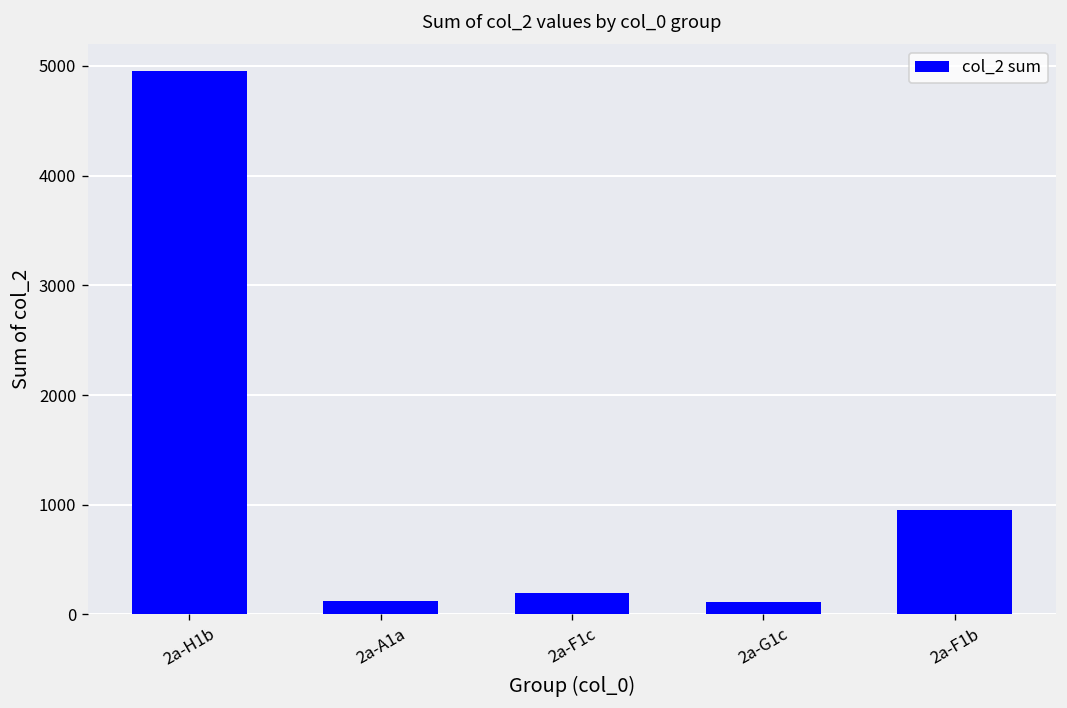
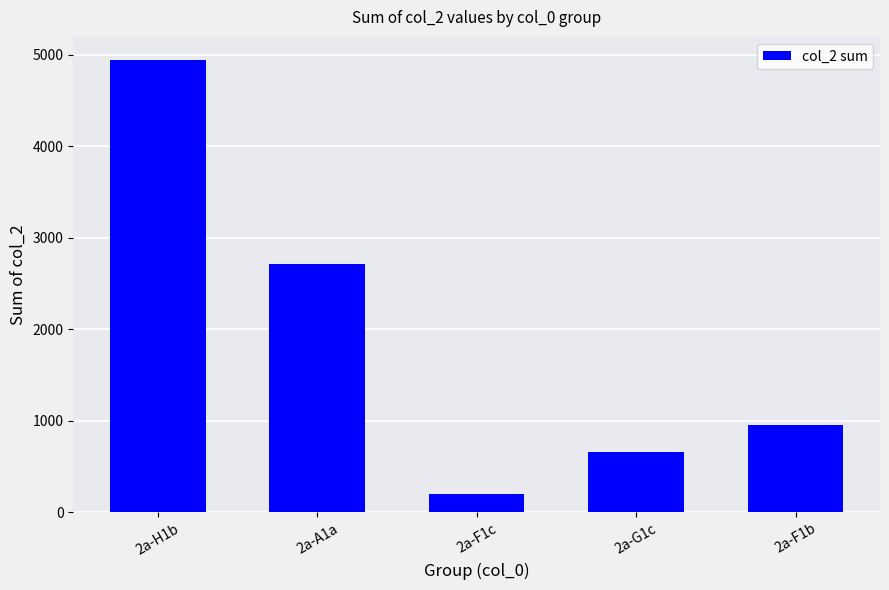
  {
    "2a-H1b": 5000,
-   "2a-A1a": 100,
+   "2a-A1a": 2700,
    "2a-F1c": 200,
-   "2a-G1c": 100,
+   "2a-G1c": 700,
    "2a-F1b": 1000
  }
